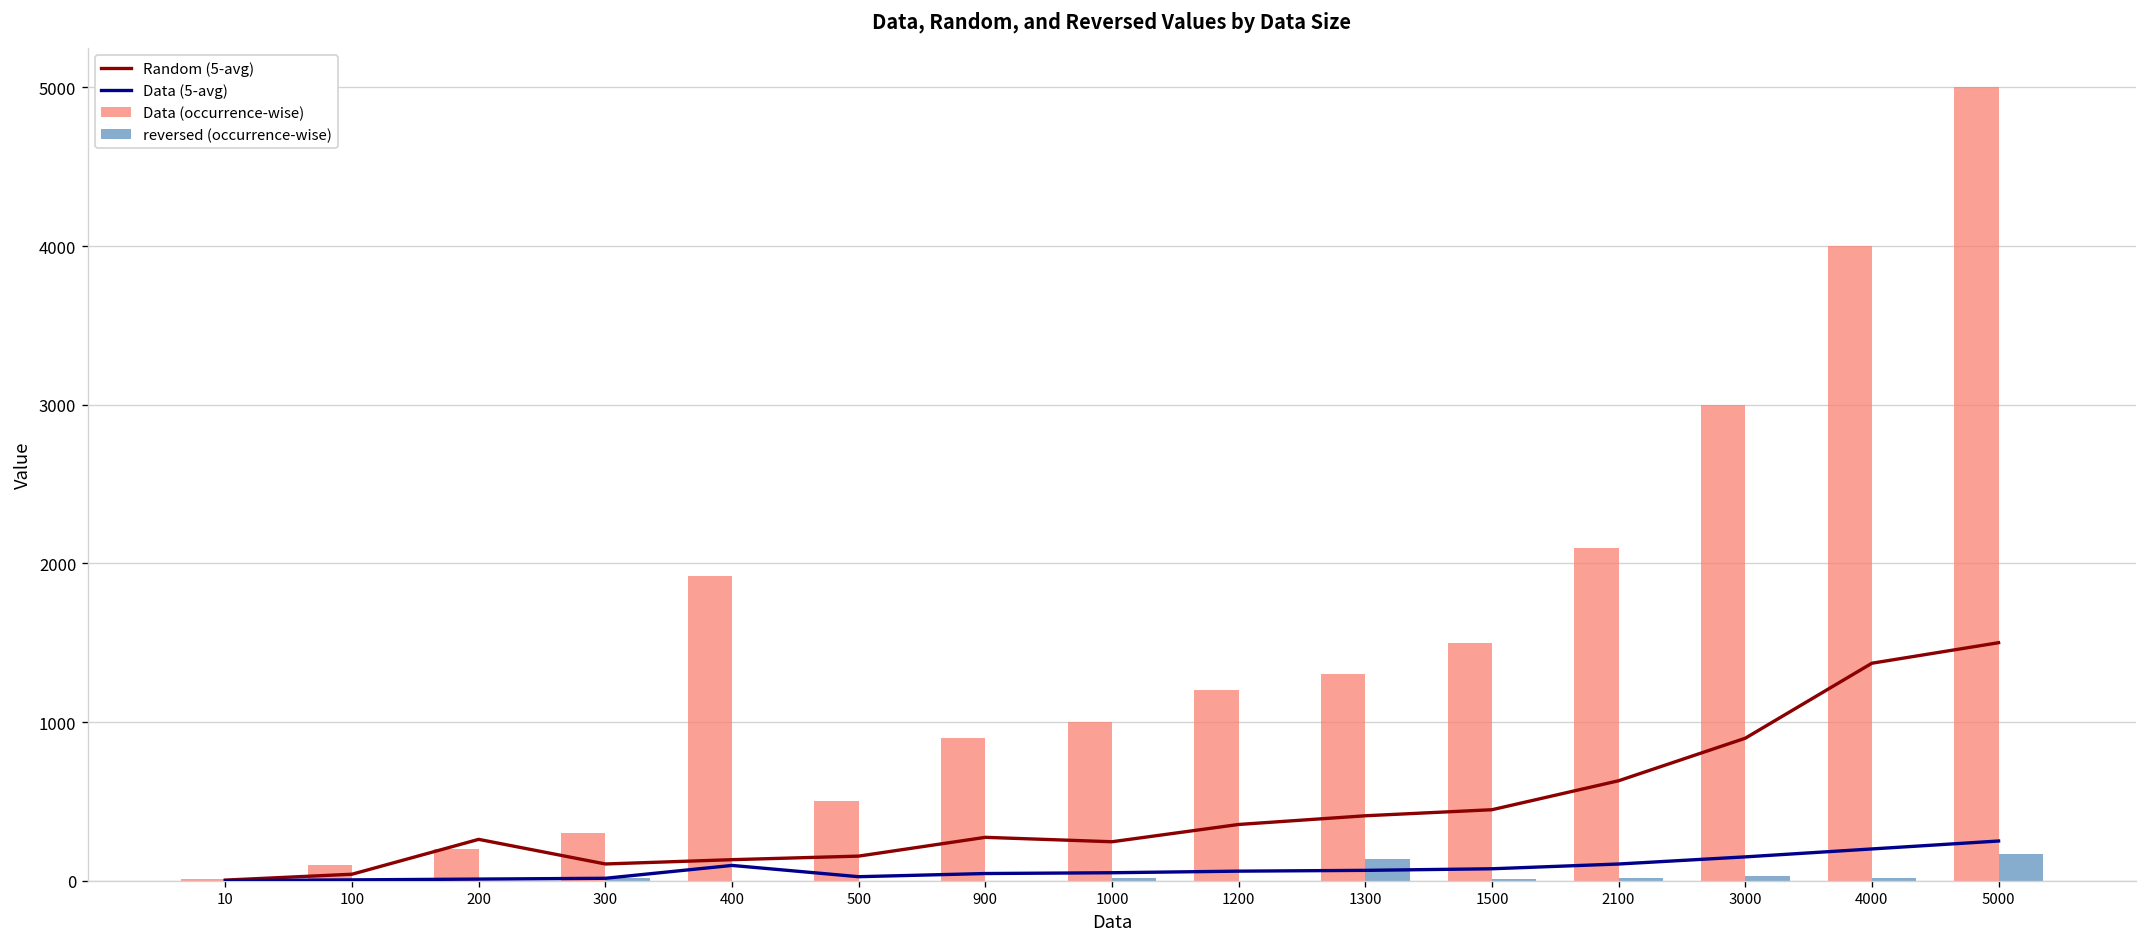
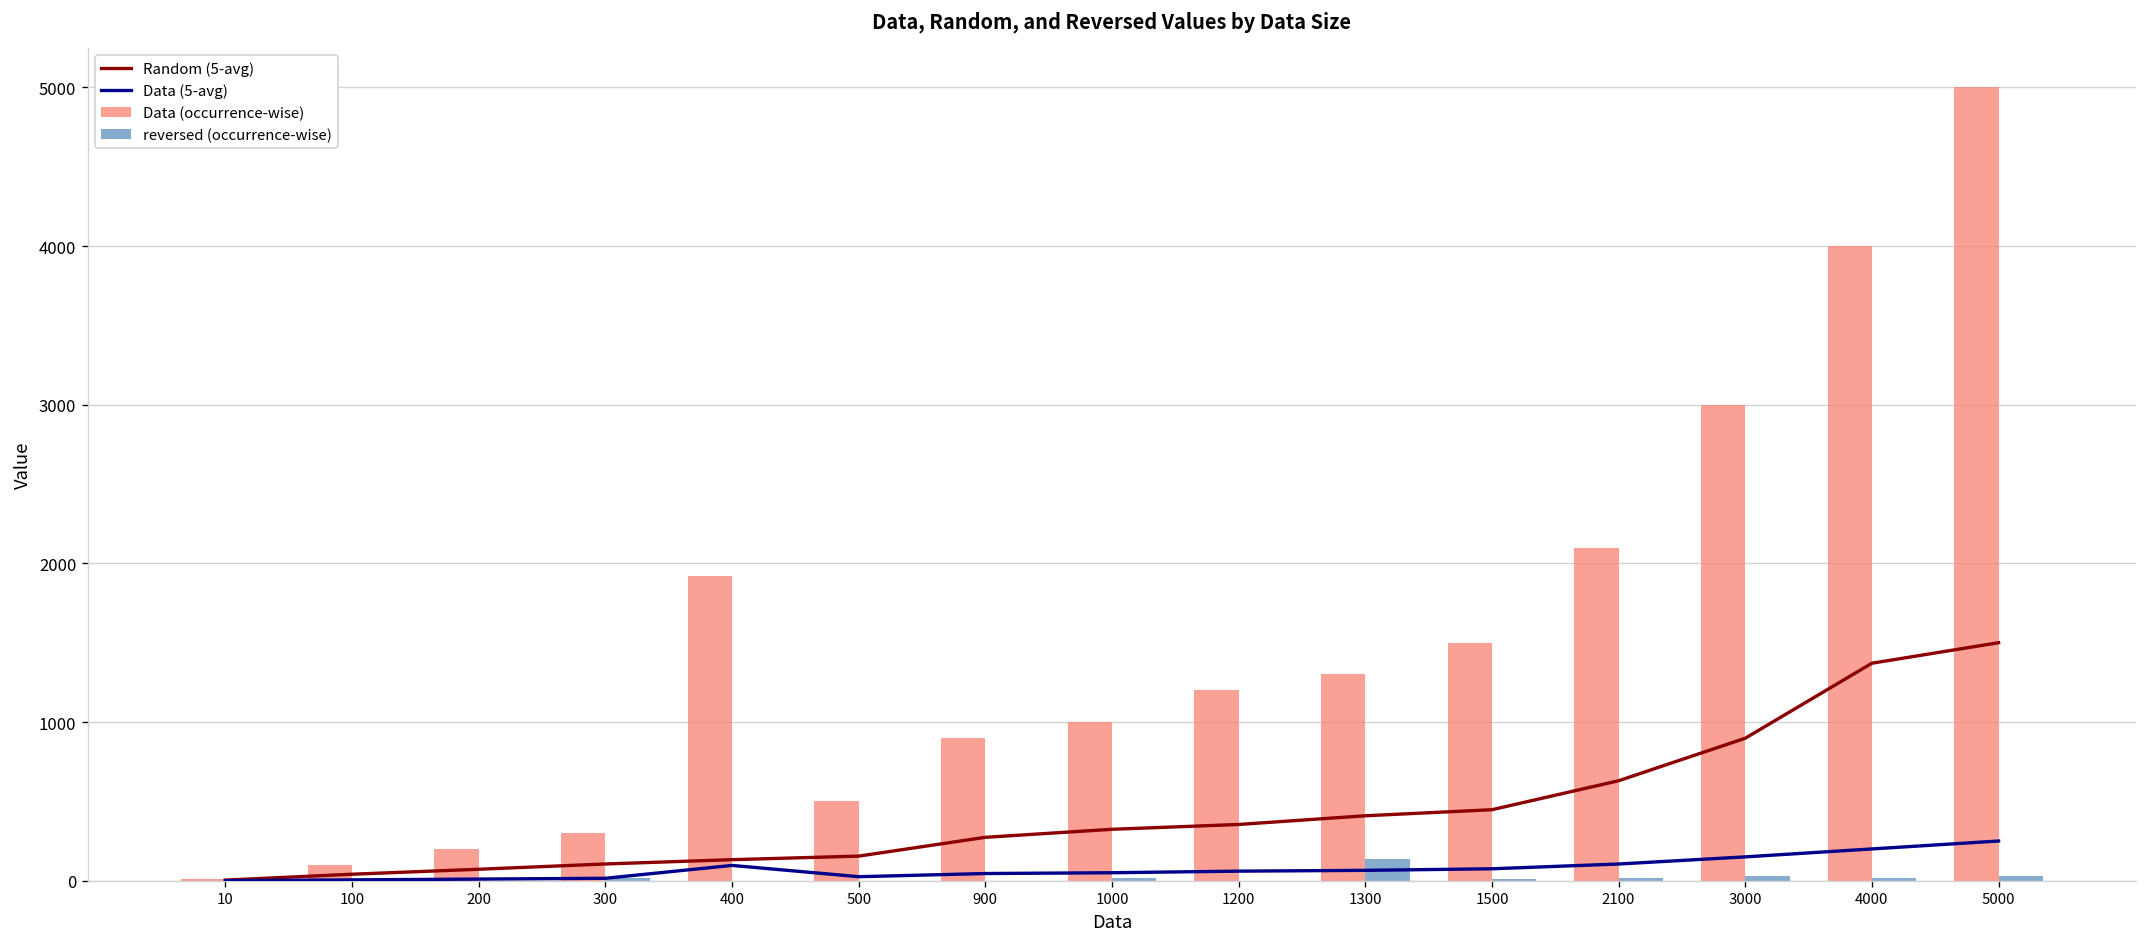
  {
    "Data (occurrence-wise)": {
      "100": 100,
      "200": 200,
      "300": 300,
      "400": 1920,
      "500": 500,
      "900": 900,
      "1000": 1000,
      "1200": 1200,
      "1300": 1300,
      "1500": 1500,
      "2100": 2100,
      "3000": 3000,
      "4000": 4000,
      "5000": 5000
    },
    "Random (5-avg)": {
      "100": 40,
-     "200": 260,
+     "200": 70,
      "300": 110,
      "400": 130,
      "500": 150,
      "900": 270,
-     "1000": 250,
+     "1000": 320,
      "1200": 350,
      "1300": 410,
      "1500": 450,
      "2100": 630,
      "3000": 900,
      "4000": 1370,
      "5000": 1500
    },
    "reversed (occurrence-wise)": {
      "10": 0,
      "100": 0,
      "200": 0,
      "400": 0,
      "500": 0,
      "900": 0,
      "1200": 0,
      "1300": 130,
      "3000": 30,
-     "5000": 170
+     "5000": 30
    },
    "Data (5-avg)": {
      "100": 10,
      "200": 10,
      "300": 20,
      "400": 100,
      "500": 30,
      "900": 50,
      "1000": 50,
      "1200": 60,
      "1300": 70,
      "1500": 80,
      "2100": 110,
      "3000": 150,
      "4000": 200,
      "5000": 250
    }
  }
